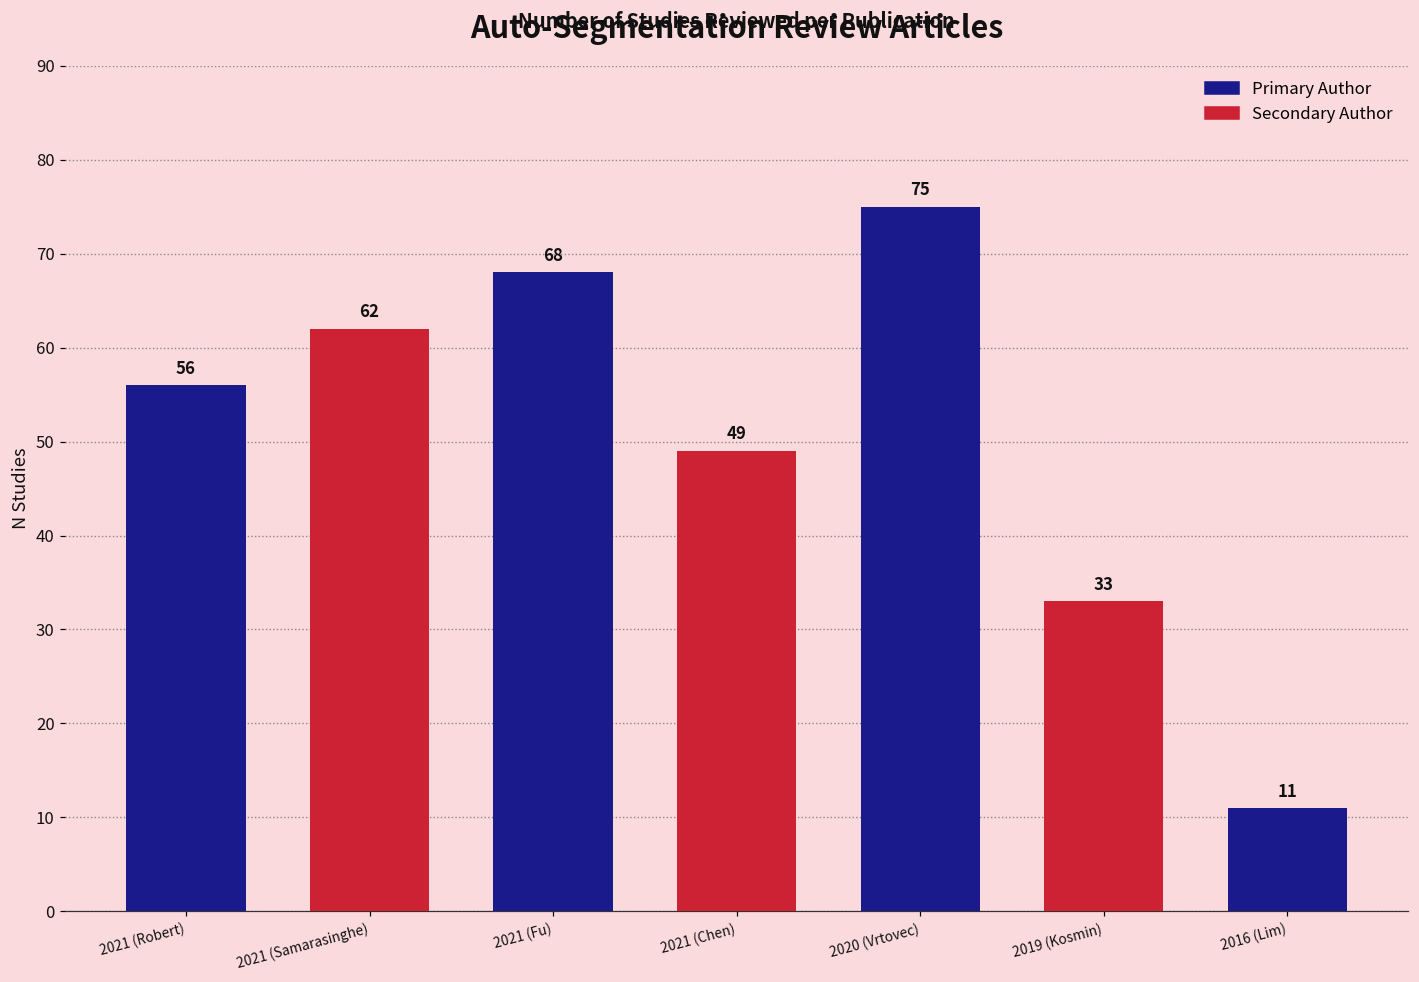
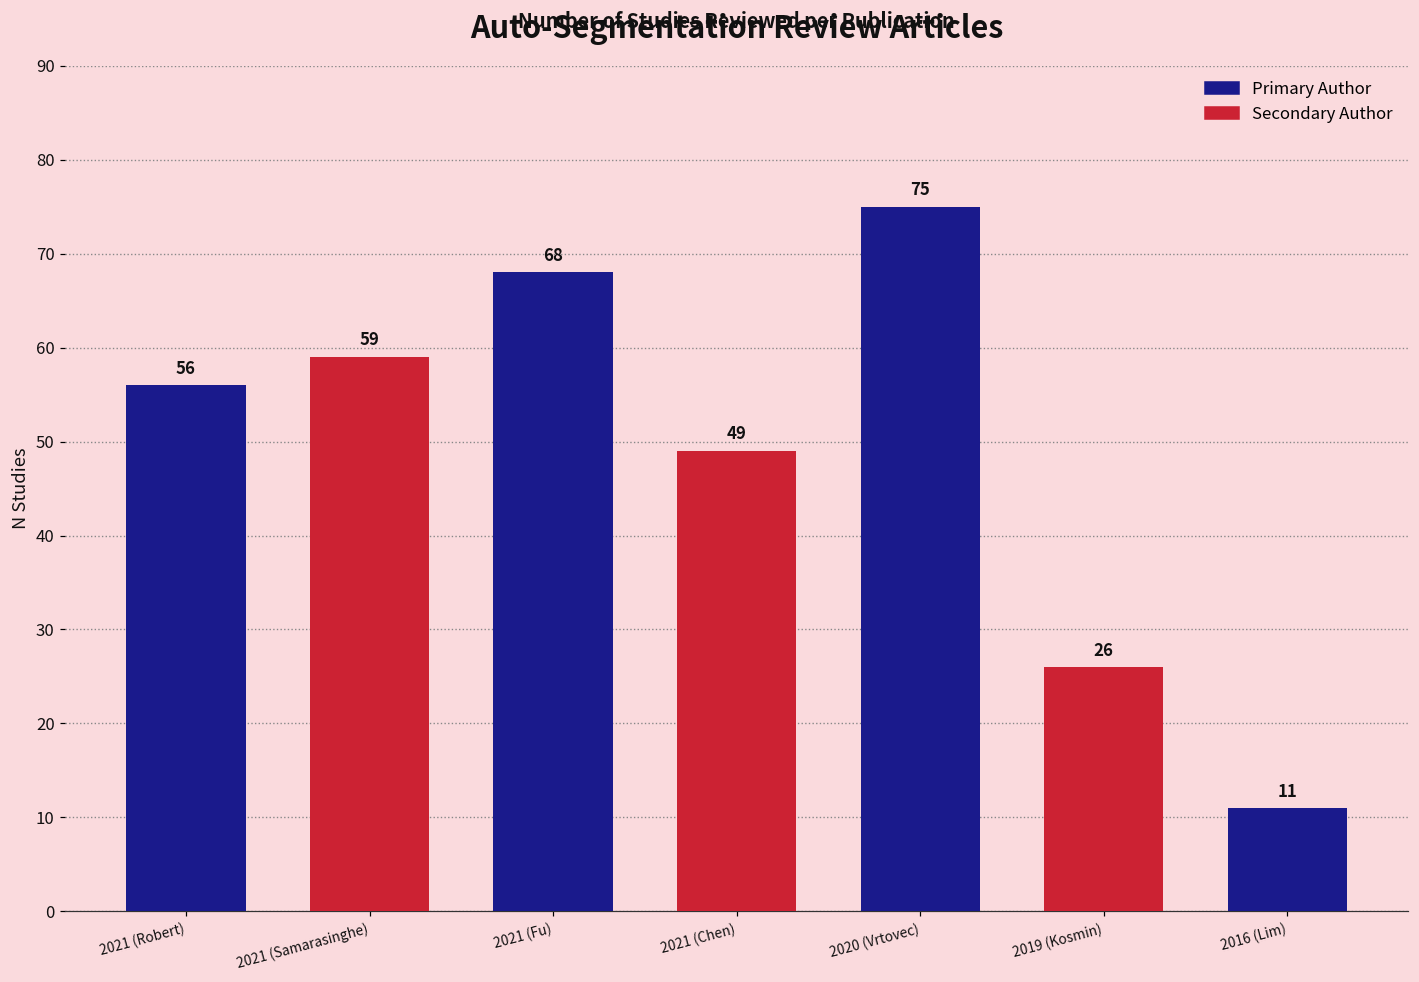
  {
    "2021 (Robert)": 56,
-   "2021 (Samarasinghe)": 62,
+   "2021 (Samarasinghe)": 59,
    "2021 (Fu)": 68,
    "2021 (Chen)": 49,
    "2020 (Vrtovec)": 75,
-   "2019 (Kosmin)": 33,
+   "2019 (Kosmin)": 26,
    "2016 (Lim)": 11
  }
